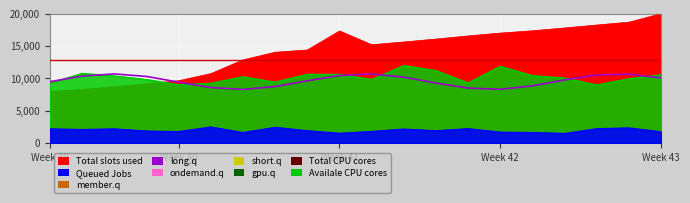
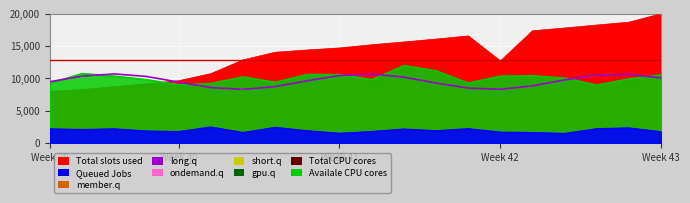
  {
    "Total slots used": {
      "Week 39": "8,000",
-     "Week 41": "17,000",
-     "Week 42": "17,000",
+     "Week 41": "15,000",
+     "Week 42": "13,000",
      "Week 43": "20,000"
    },
    "Availale CPU cores": {
      "Week 40": "9,000",
-     "Week 42": "12,000",
+     "Week 42": "10,000",
      "Week 43": "11,000"
    }
  }
